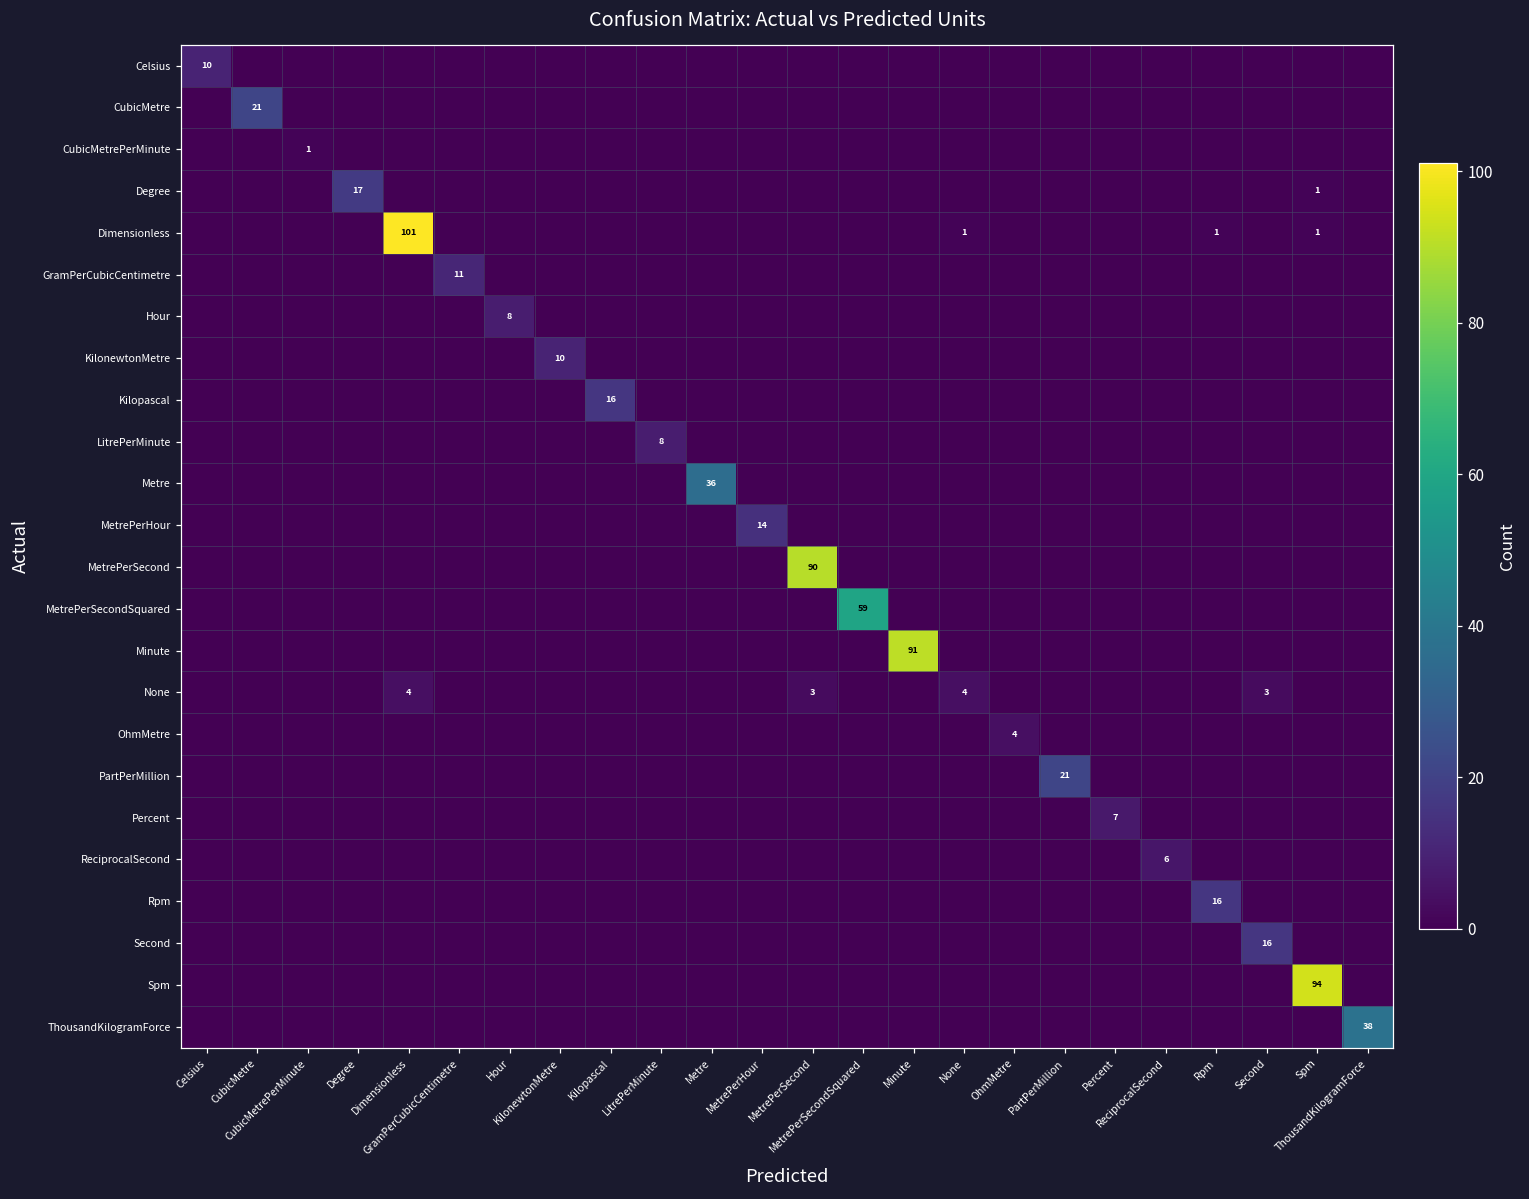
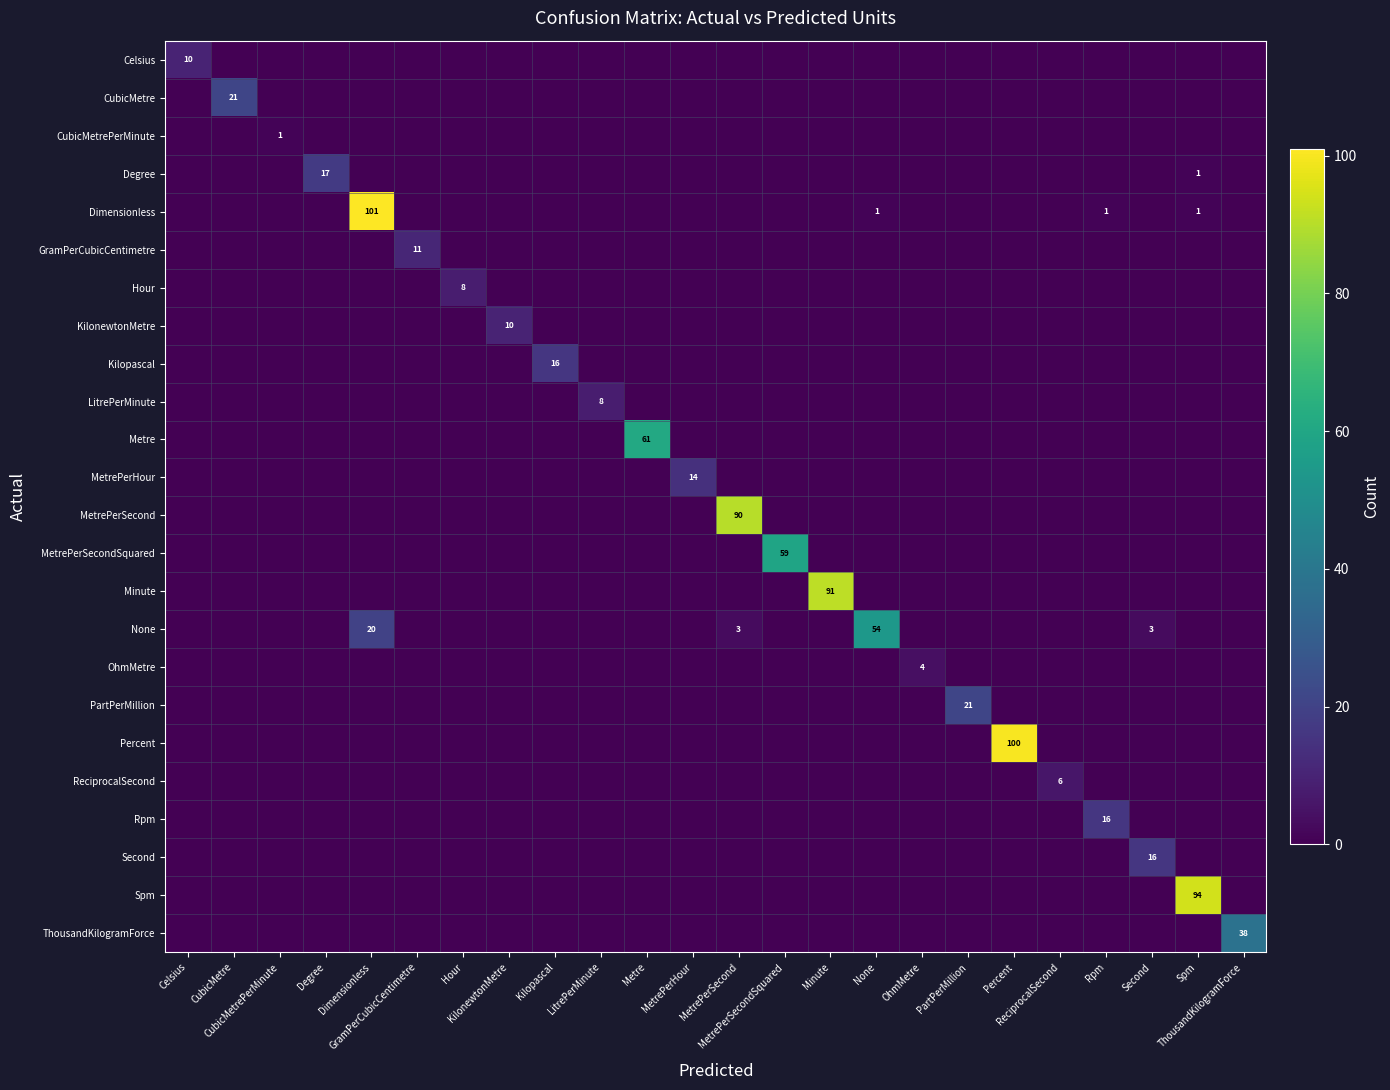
  {
    "Celsius": {
      "Celsius": 10
    },
    "CubicMetre": {
      "CubicMetre": 21
    },
    "CubicMetrePerMinute": {
      "CubicMetrePerMinute": 1
    },
    "Degree": {
      "Degree": 17,
      "Spm": 1
    },
    "Dimensionless": {
      "Dimensionless": 101,
      "None": 1,
      "Rpm": 1,
      "Spm": 1
    },
    "GramPerCubicCentimetre": {
      "GramPerCubicCentimetre": 11
    },
    "Hour": {
      "Hour": 8
    },
    "KilonewtonMetre": {
      "KilonewtonMetre": 10
    },
    "Kilopascal": {
      "Kilopascal": 16
    },
    "LitrePerMinute": {
      "LitrePerMinute": 8
    },
    "Metre": {
-     "Metre": 36
+     "Metre": 61
    },
    "MetrePerHour": {
      "MetrePerHour": 14
    },
    "MetrePerSecond": {
      "MetrePerSecond": 90
    },
    "MetrePerSecondSquared": {
      "MetrePerSecondSquared": 59
    },
    "Minute": {
      "Minute": 91
    },
    "None": {
-     "Dimensionless": 4,
+     "Dimensionless": 20,
      "MetrePerSecond": 3,
-     "None": 4,
+     "None": 54,
      "Second": 3
    },
    "OhmMetre": {
      "OhmMetre": 4
    },
    "PartPerMillion": {
      "PartPerMillion": 21
    },
    "Percent": {
-     "Percent": 7
+     "Percent": 100
    },
    "ReciprocalSecond": {
      "ReciprocalSecond": 6
    },
    "Rpm": {
      "Rpm": 16
    },
    "Second": {
      "Second": 16
    },
    "Spm": {
      "Spm": 94
    },
    "ThousandKilogramForce": {
      "ThousandKilogramForce": 38
    }
  }
